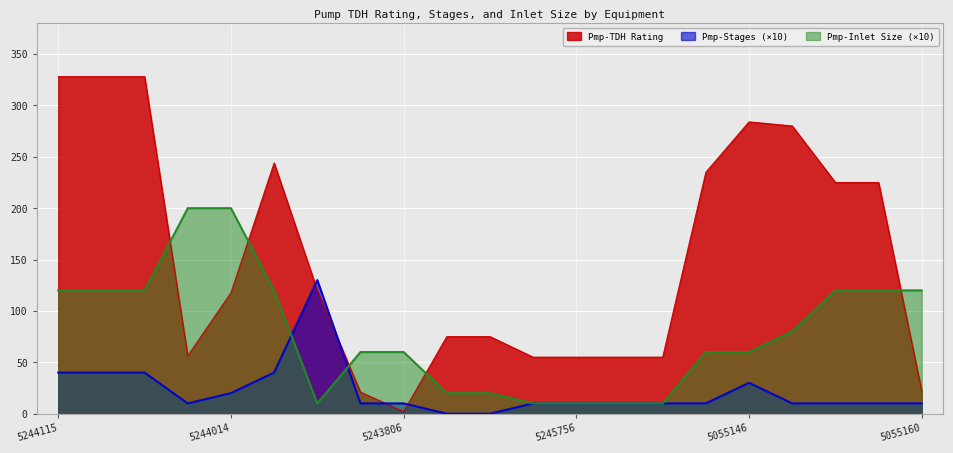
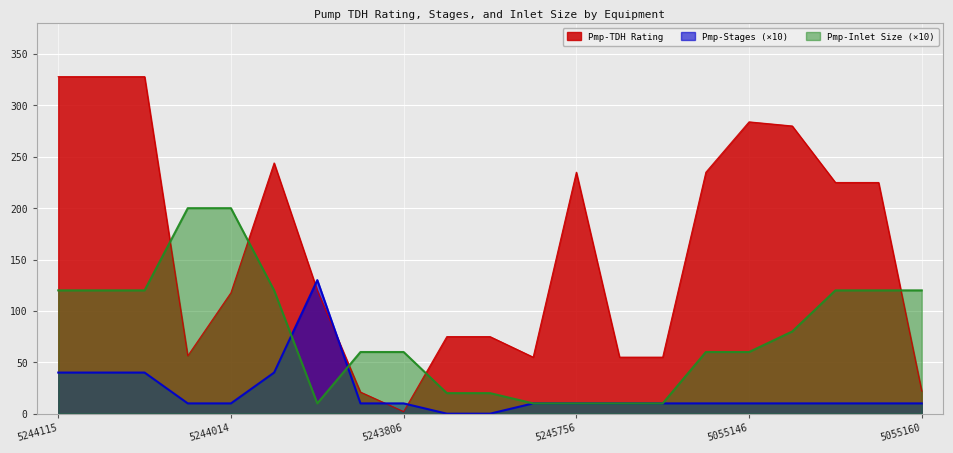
  {
    "Pmp-TDH Rating": {
      "5244115": 328,
      "5244014": 118,
      "5243806": 2,
-     "5245756": 55,
+     "5245756": 235,
      "5055146": 284,
      "5055160": 22
    },
    "Pmp-Stages (×10)": {
      "5244115": 40,
-     "5244014": 20,
+     "5244014": 10,
      "5243806": 10,
-     "5055146": 30,
+     "5055146": 10,
      "5055160": 10
    },
    "Pmp-Inlet Size (×10)": {
      "5244115": 120,
      "5244014": 200,
      "5243806": 60,
      "5055146": 60,
      "5055160": 120
    }
  }
